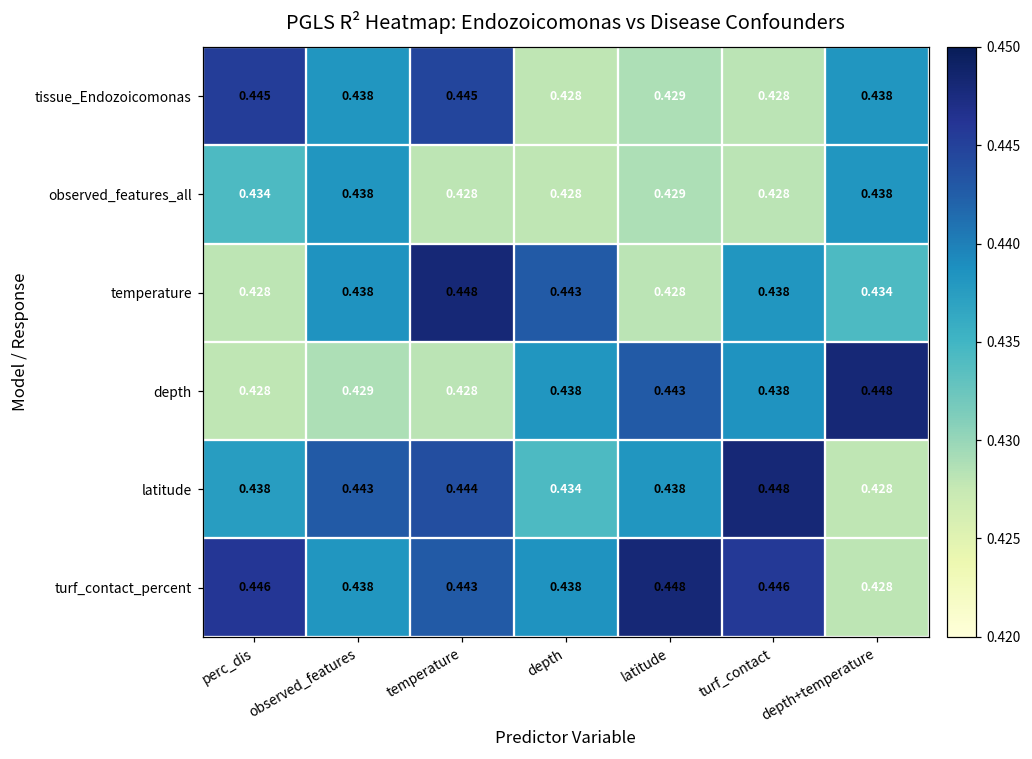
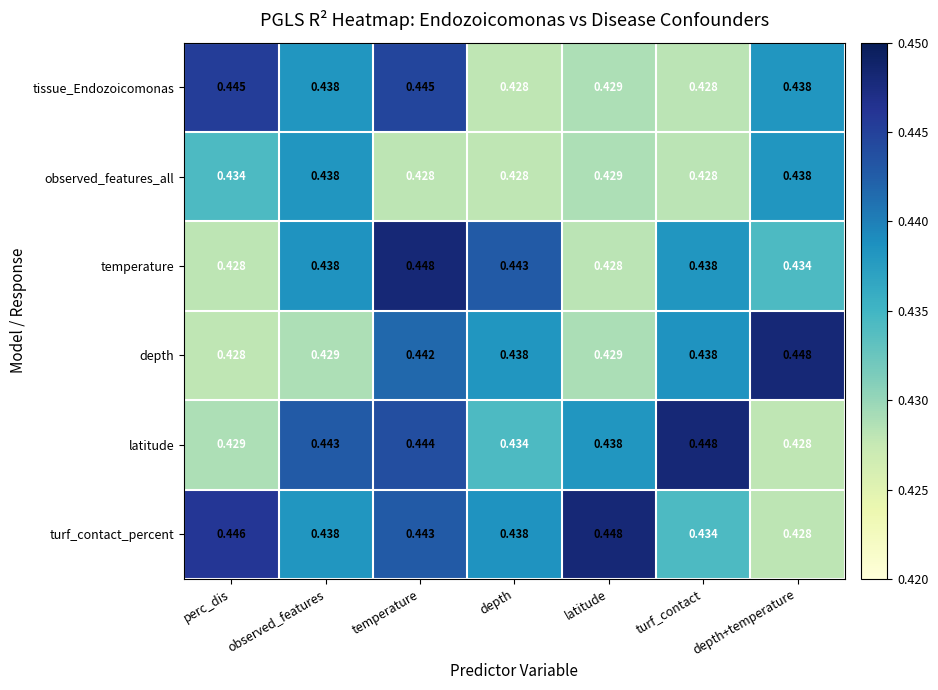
  {
    "tissue_Endozoicomonas": {
      "perc_dis": 0.445,
      "observed_features": 0.438,
      "temperature": 0.445,
      "depth": 0.428,
      "latitude": 0.429,
      "turf_contact": 0.428,
      "depth+temperature": 0.438
    },
    "observed_features_all": {
      "perc_dis": 0.434,
      "observed_features": 0.438,
      "temperature": 0.428,
      "depth": 0.428,
      "latitude": 0.429,
      "turf_contact": 0.428,
      "depth+temperature": 0.438
    },
    "temperature": {
      "perc_dis": 0.428,
      "observed_features": 0.438,
      "temperature": 0.448,
      "depth": 0.443,
      "latitude": 0.428,
      "turf_contact": 0.438,
      "depth+temperature": 0.434
    },
    "depth": {
      "perc_dis": 0.428,
      "observed_features": 0.429,
-     "temperature": 0.428,
+     "temperature": 0.442,
      "depth": 0.438,
-     "latitude": 0.443,
+     "latitude": 0.429,
      "turf_contact": 0.438,
      "depth+temperature": 0.448
    },
    "latitude": {
-     "perc_dis": 0.438,
+     "perc_dis": 0.429,
      "observed_features": 0.443,
      "temperature": 0.444,
      "depth": 0.434,
      "latitude": 0.438,
      "turf_contact": 0.448,
      "depth+temperature": 0.428
    },
    "turf_contact_percent": {
      "perc_dis": 0.446,
      "observed_features": 0.438,
      "temperature": 0.443,
      "depth": 0.438,
      "latitude": 0.448,
-     "turf_contact": 0.446,
+     "turf_contact": 0.434,
      "depth+temperature": 0.428
    }
  }
